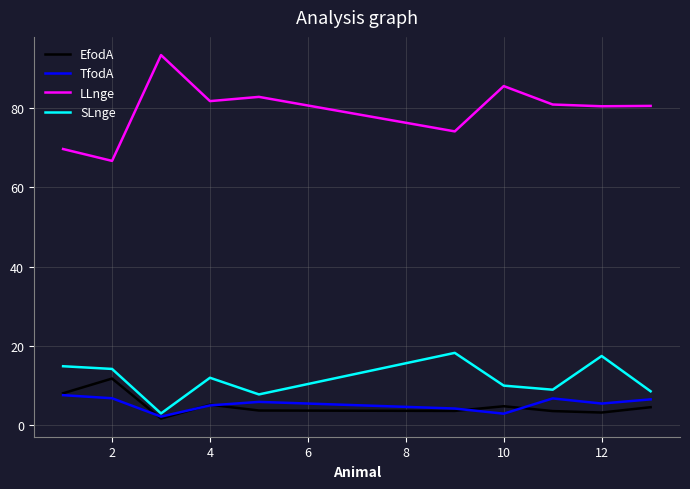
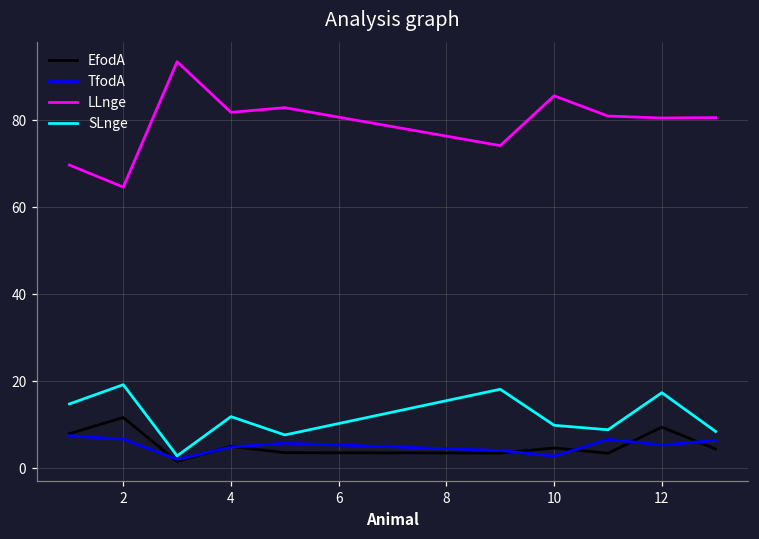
  {
    "EfodA": {
      "2": 12,
      "10": 5,
-     "12": 3
+     "12": 9
    },
    "TfodA": {
      "2": 7,
      "10": 3,
      "12": 5
    },
    "LLnge": {
-     "2": 67,
+     "2": 65,
      "4": 82,
      "10": 86,
      "12": 81
    },
    "SLnge": {
-     "2": 14,
+     "2": 19,
      "4": 12,
      "10": 10,
      "12": 17
    }
  }
